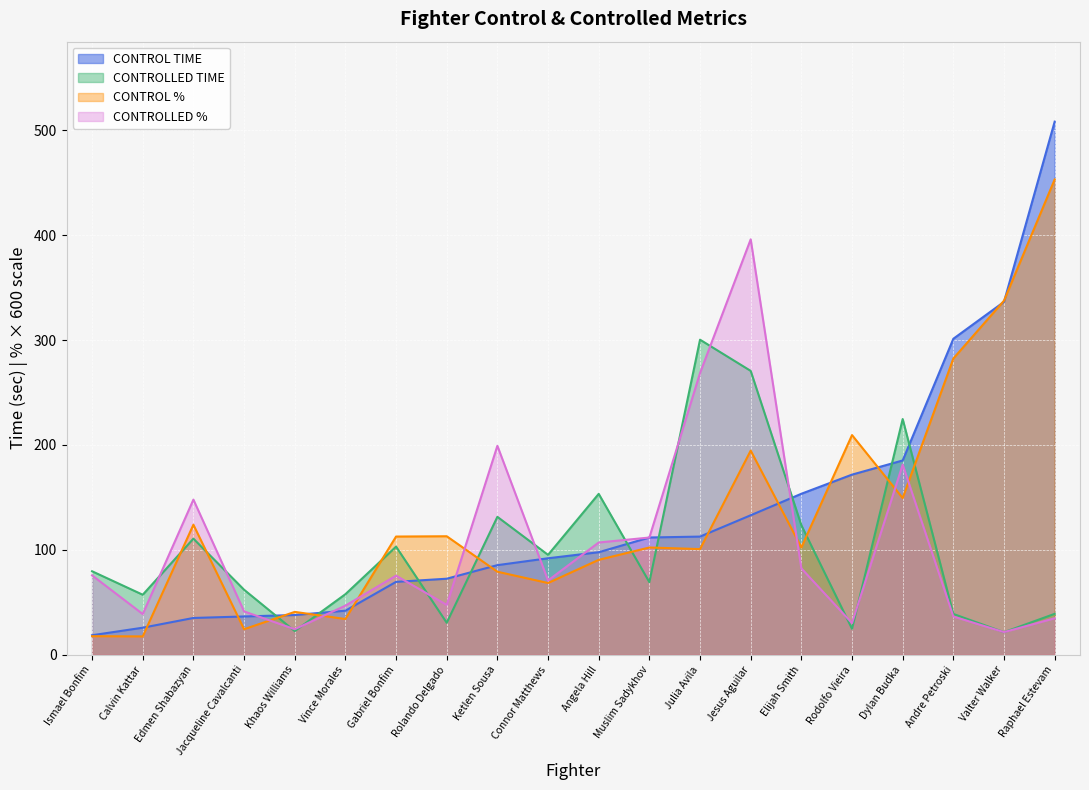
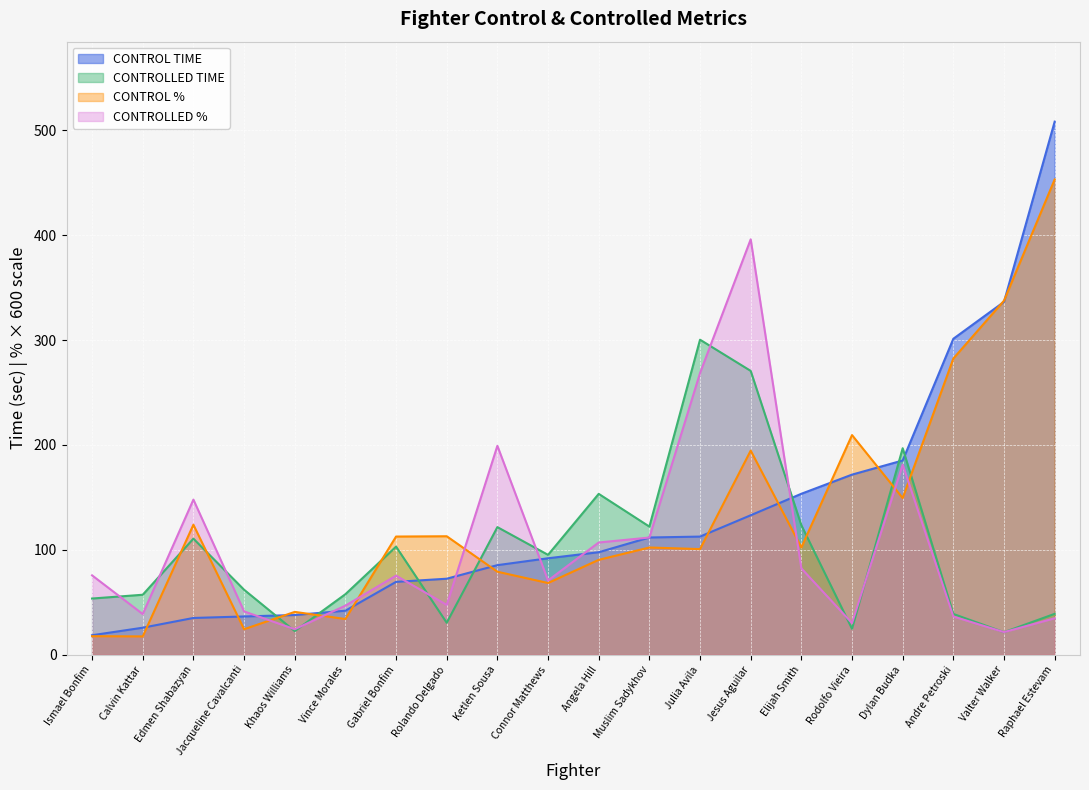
  {
    "CONTROL TIME": {
      "Calvin Kattar": 26,
      "Edmen Shabazyan": 35,
      "Jacqueline Cavalcanti": 37,
      "Khaos Williams": 38,
      "Vince Morales": 42,
      "Gabriel Bonfim": 70,
      "Rolando Delgado": 73,
      "Ketlen Sousa": 85,
      "Connor Matthews": 92,
      "Angela Hill": 98,
      "Julia Avila": 113,
      "Jesus Aguilar": 133,
      "Elijah Smith": 154,
      "Rodolfo Vieira": 172,
      "Dylan Budka": 185,
      "Andre Petroski": 301,
      "Raphael Estevam": 508
    },
    "CONTROLLED TIME": {
-     "Ismael Bonfim": 80,
+     "Ismael Bonfim": 54,
      "Calvin Kattar": 57,
      "Edmen Shabazyan": 111,
      "Jacqueline Cavalcanti": 62,
      "Vince Morales": 58,
      "Gabriel Bonfim": 103,
      "Rolando Delgado": 31,
-     "Ketlen Sousa": 132,
+     "Ketlen Sousa": 122,
      "Connor Matthews": 95,
      "Angela Hill": 153,
-     "Muslim Sadykhov": 69,
+     "Muslim Sadykhov": 122,
      "Julia Avila": 300,
      "Jesus Aguilar": 271,
      "Elijah Smith": 124,
      "Rodolfo Vieira": 25,
-     "Dylan Budka": 225,
+     "Dylan Budka": 197,
      "Raphael Estevam": 39
    },
    "CONTROL %": {
      "Calvin Kattar": 17,
      "Edmen Shabazyan": 124,
      "Jacqueline Cavalcanti": 24,
      "Khaos Williams": 41,
      "Vince Morales": 34,
      "Gabriel Bonfim": 113,
      "Rolando Delgado": 113,
      "Ketlen Sousa": 79,
      "Angela Hill": 90,
      "Muslim Sadykhov": 102,
      "Julia Avila": 101,
      "Jesus Aguilar": 195,
      "Elijah Smith": 102,
      "Rodolfo Vieira": 209,
      "Dylan Budka": 149,
      "Andre Petroski": 282,
      "Raphael Estevam": 453
    },
    "CONTROLLED %": {
      "Ismael Bonfim": 76,
      "Calvin Kattar": 39,
      "Edmen Shabazyan": 148,
      "Jacqueline Cavalcanti": 41,
      "Vince Morales": 47,
      "Gabriel Bonfim": 75,
      "Rolando Delgado": 48,
      "Ketlen Sousa": 199,
      "Angela Hill": 107,
      "Julia Avila": 269,
      "Jesus Aguilar": 396,
      "Elijah Smith": 82,
      "Rodolfo Vieira": 30,
      "Dylan Budka": 181,
      "Raphael Estevam": 35
    }
  }
